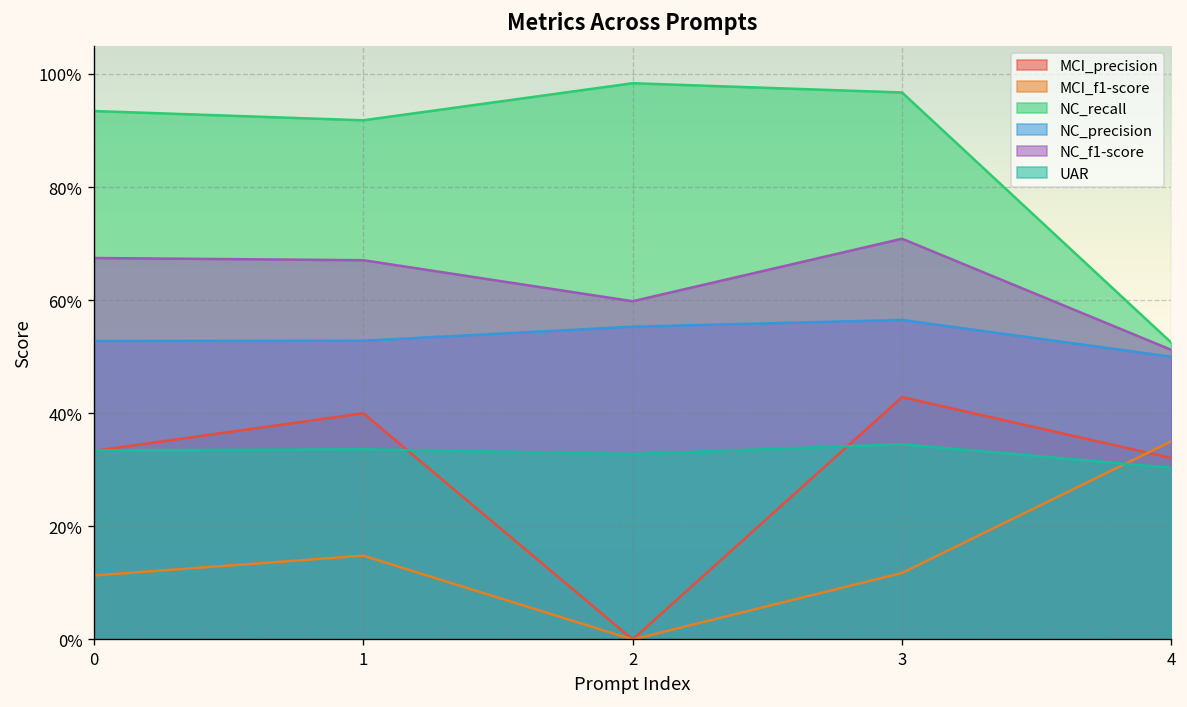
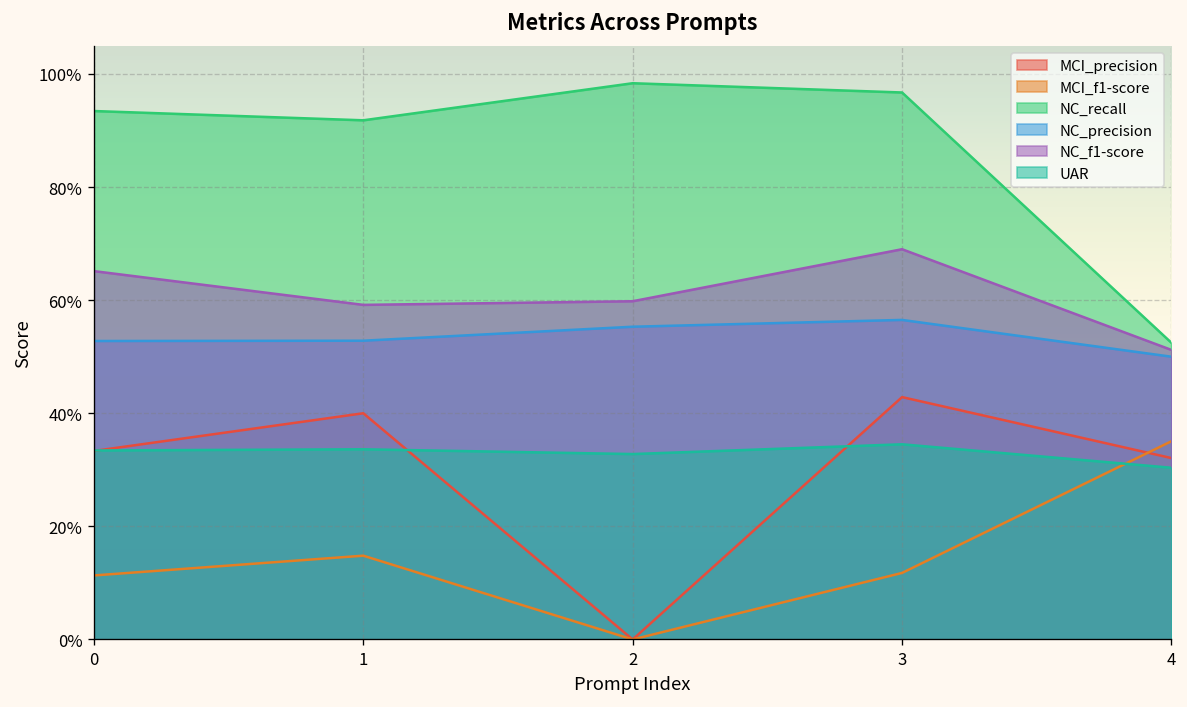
  {
    "NC_precision": {
      "0": "53%",
      "1": "53%",
      "2": "55%",
      "3": "57%",
      "4": "50%"
    },
    "NC_f1-score": {
-     "0": "67%",
-     "1": "67%",
+     "0": "65%",
+     "1": "59%",
      "2": "60%",
-     "3": "71%",
+     "3": "69%",
      "4": "51%"
    }
  }
